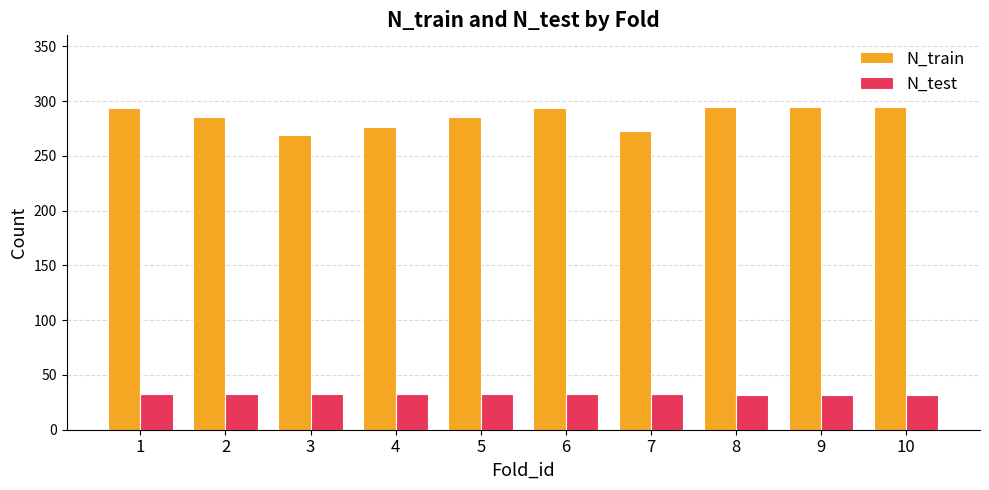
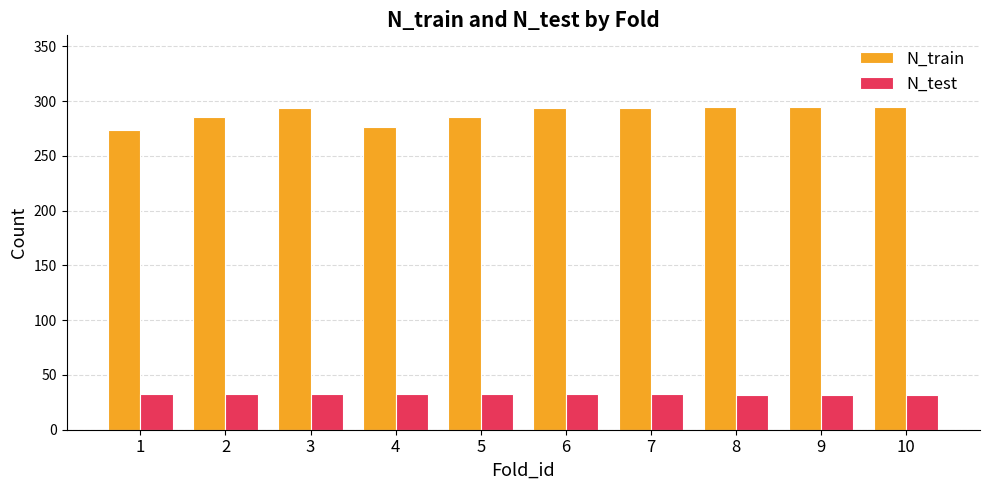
  {
    "N_train": {
-     "1": 294,
+     "1": 274,
      "2": 285,
-     "3": 269,
+     "3": 294,
      "4": 276,
      "5": 285,
      "6": 294,
-     "7": 273,
+     "7": 294,
      "8": 295,
      "9": 295,
      "10": 295
    },
    "N_test": {
      "1": 33,
      "2": 33,
      "3": 33,
      "4": 33,
      "5": 33,
      "6": 33,
      "7": 33,
      "8": 32,
      "9": 32,
      "10": 32
    }
  }
